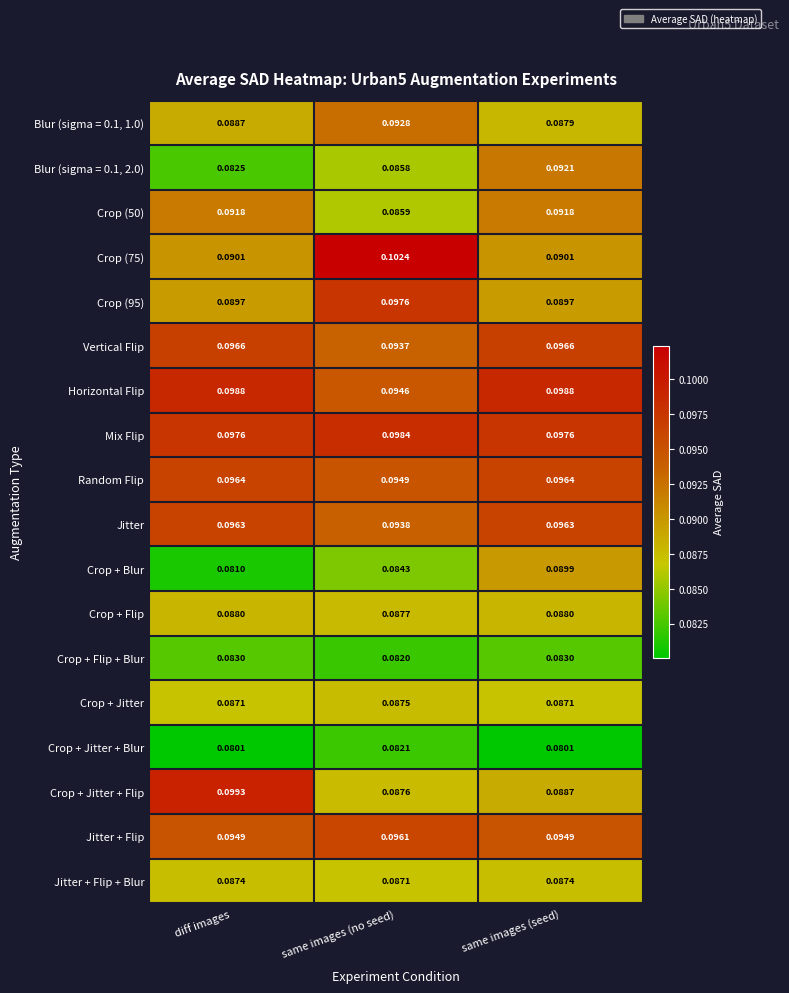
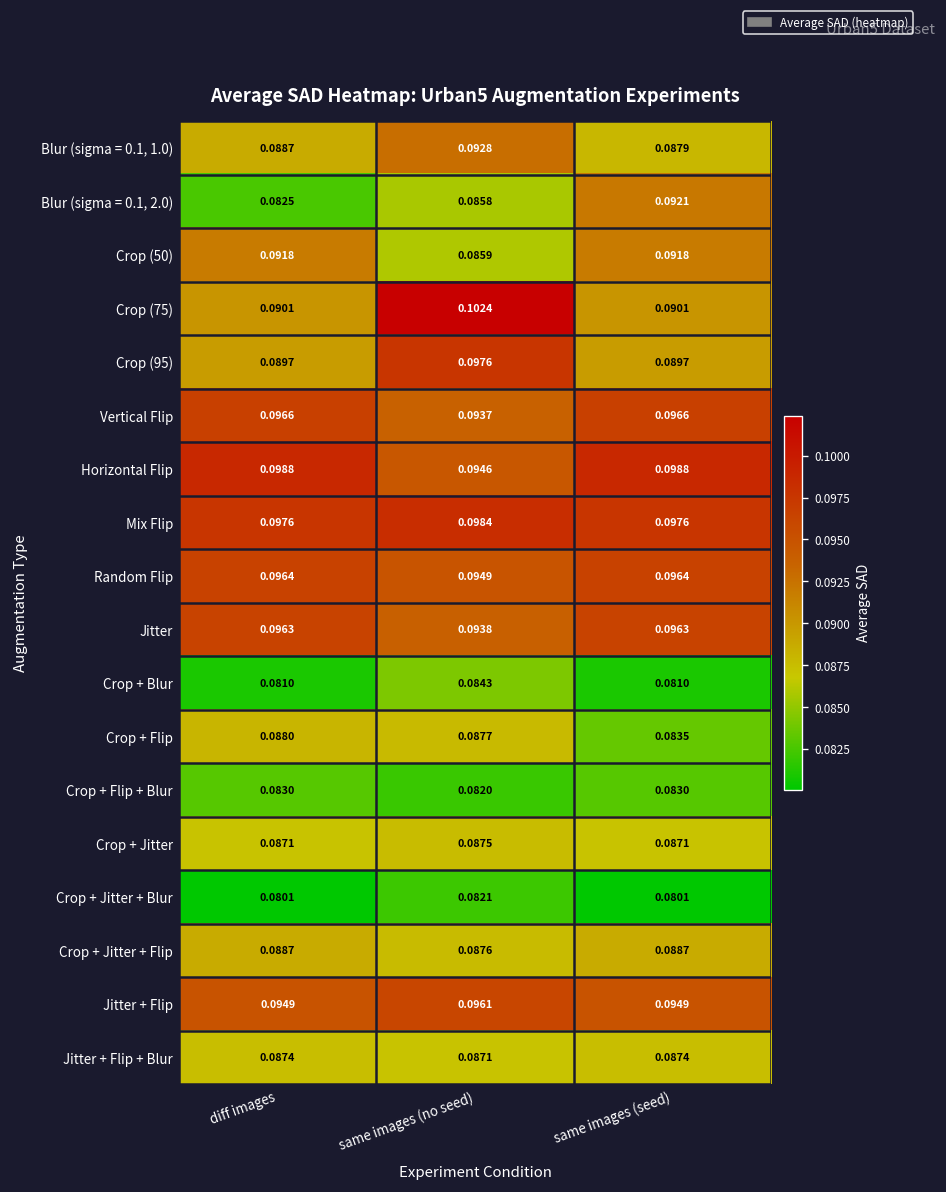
  {
    "Blur (sigma = 0.1, 1.0)": {
      "diff images": 0.0887,
      "same images (no seed)": 0.0928,
      "same images (seed)": 0.0879
    },
    "Blur (sigma = 0.1, 2.0)": {
      "diff images": 0.0825,
      "same images (no seed)": 0.0858,
      "same images (seed)": 0.0921
    },
    "Crop (50)": {
      "diff images": 0.0918,
      "same images (no seed)": 0.0859,
      "same images (seed)": 0.0918
    },
    "Crop (75)": {
      "diff images": 0.0901,
      "same images (no seed)": 0.1024,
      "same images (seed)": 0.0901
    },
    "Crop (95)": {
      "diff images": 0.0897,
      "same images (no seed)": 0.0976,
      "same images (seed)": 0.0897
    },
    "Vertical Flip": {
      "diff images": 0.0966,
      "same images (no seed)": 0.0937,
      "same images (seed)": 0.0966
    },
    "Horizontal Flip": {
      "diff images": 0.0988,
      "same images (no seed)": 0.0946,
      "same images (seed)": 0.0988
    },
    "Mix Flip": {
      "diff images": 0.0976,
      "same images (no seed)": 0.0984,
      "same images (seed)": 0.0976
    },
    "Random Flip": {
      "diff images": 0.0964,
      "same images (no seed)": 0.0949,
      "same images (seed)": 0.0964
    },
    "Jitter": {
      "diff images": 0.0963,
      "same images (no seed)": 0.0938,
      "same images (seed)": 0.0963
    },
    "Crop + Blur": {
      "diff images": 0.0810,
      "same images (no seed)": 0.0843,
-     "same images (seed)": 0.0899
+     "same images (seed)": 0.0810
    },
    "Crop + Flip": {
      "diff images": 0.0880,
      "same images (no seed)": 0.0877,
-     "same images (seed)": 0.0880
+     "same images (seed)": 0.0835
    },
    "Crop + Flip + Blur": {
      "diff images": 0.0830,
      "same images (no seed)": 0.0820,
      "same images (seed)": 0.0830
    },
    "Crop + Jitter": {
      "diff images": 0.0871,
      "same images (no seed)": 0.0875,
      "same images (seed)": 0.0871
    },
    "Crop + Jitter + Blur": {
      "diff images": 0.0801,
      "same images (no seed)": 0.0821,
      "same images (seed)": 0.0801
    },
    "Crop + Jitter + Flip": {
-     "diff images": 0.0993,
+     "diff images": 0.0887,
      "same images (no seed)": 0.0876,
      "same images (seed)": 0.0887
    },
    "Jitter + Flip": {
      "diff images": 0.0949,
      "same images (no seed)": 0.0961,
      "same images (seed)": 0.0949
    },
    "Jitter + Flip + Blur": {
      "diff images": 0.0874,
      "same images (no seed)": 0.0871,
      "same images (seed)": 0.0874
    }
  }
